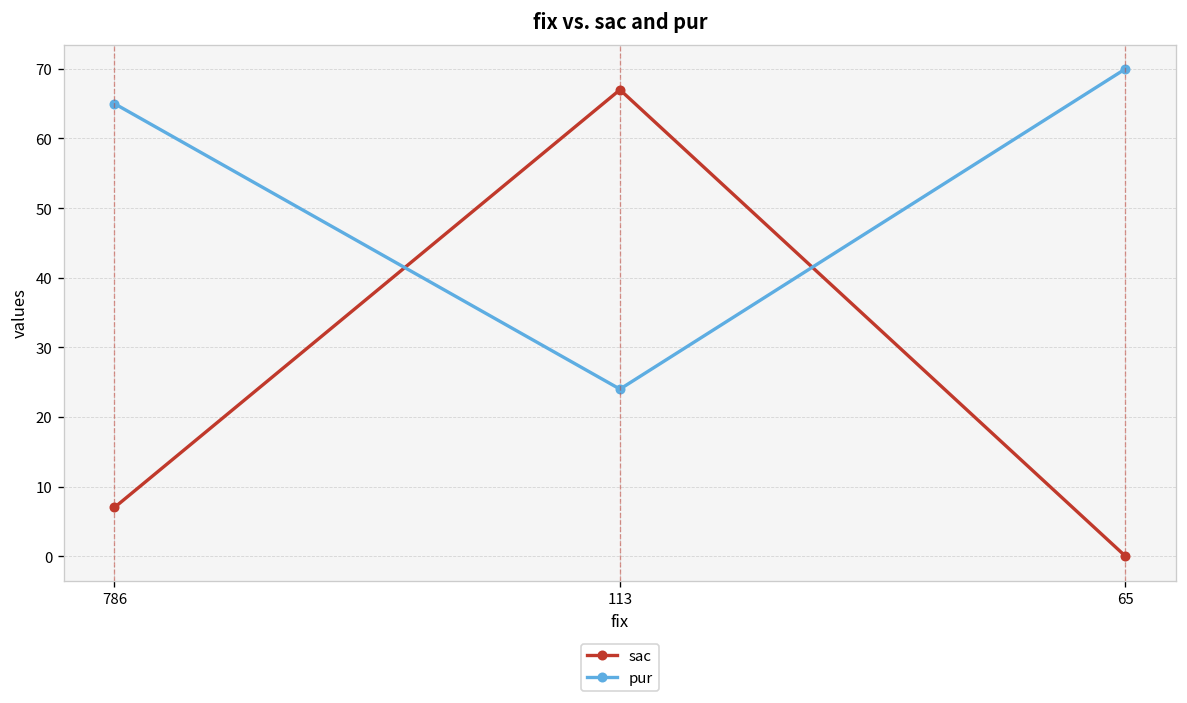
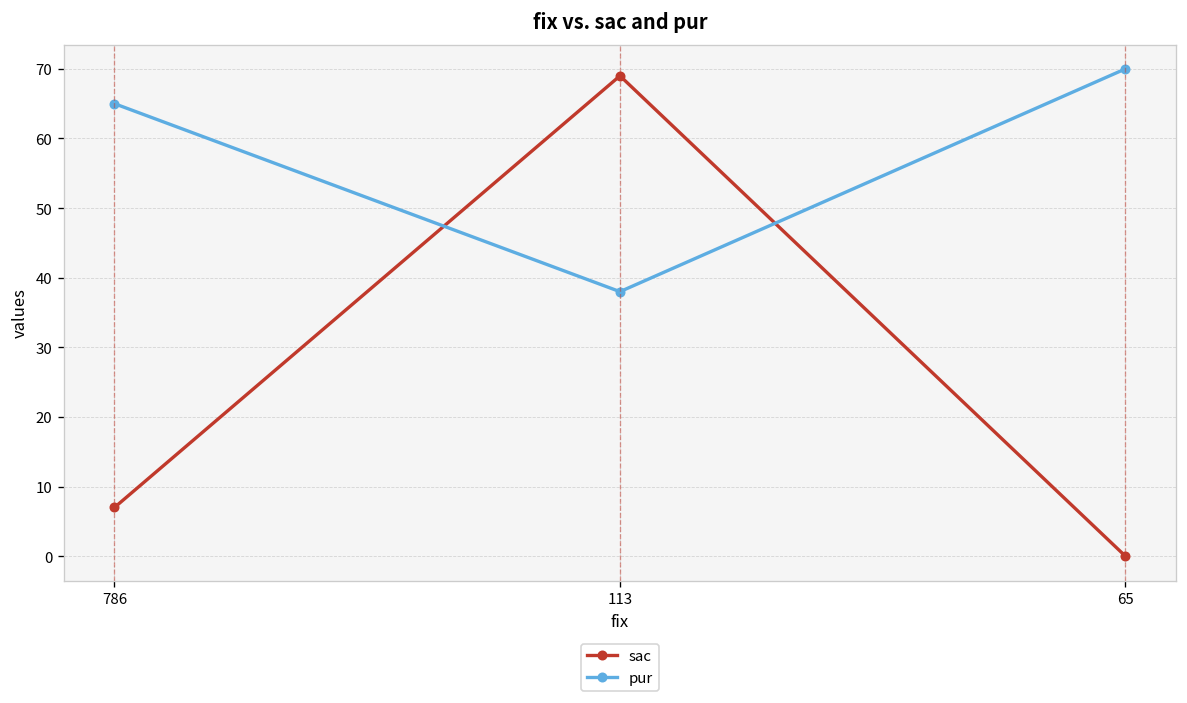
  {
    "sac": {
      "786": 7,
-     "113": 67,
+     "113": 69,
      "65": 0
    },
    "pur": {
      "786": 65,
-     "113": 24,
+     "113": 38,
      "65": 70
    }
  }
